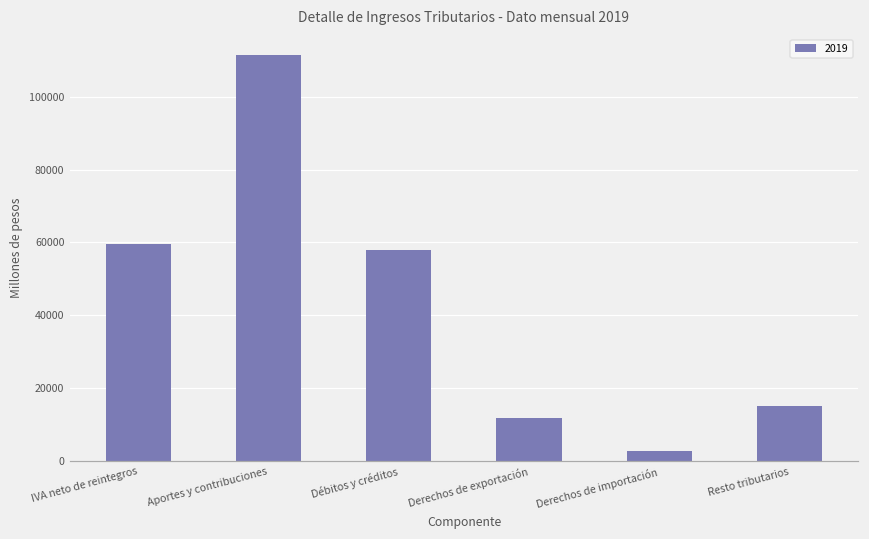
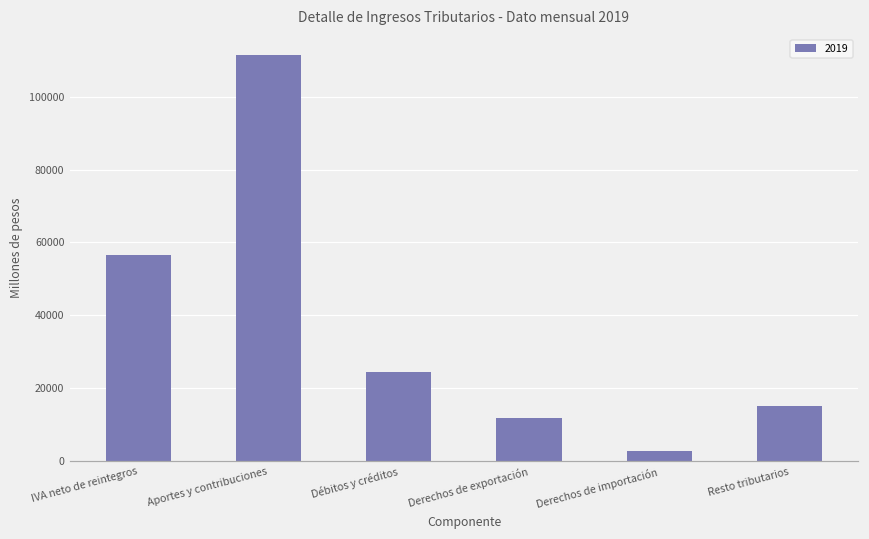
  {
-   "IVA neto de reintegros": 59000,
+   "IVA neto de reintegros": 57000,
    "Aportes y contribuciones": 112000,
-   "Débitos y créditos": 58000,
+   "Débitos y créditos": 25000,
    "Derechos de exportación": 12000,
    "Derechos de importación": 3000,
    "Resto tributarios": 15000
  }
